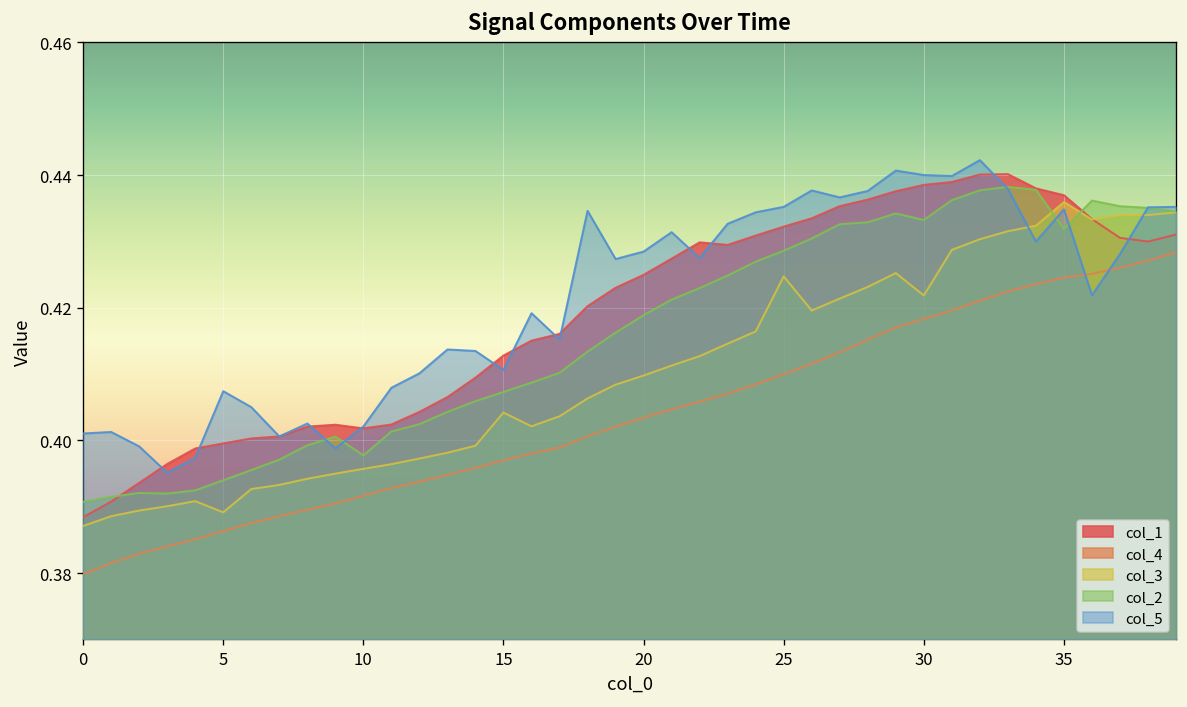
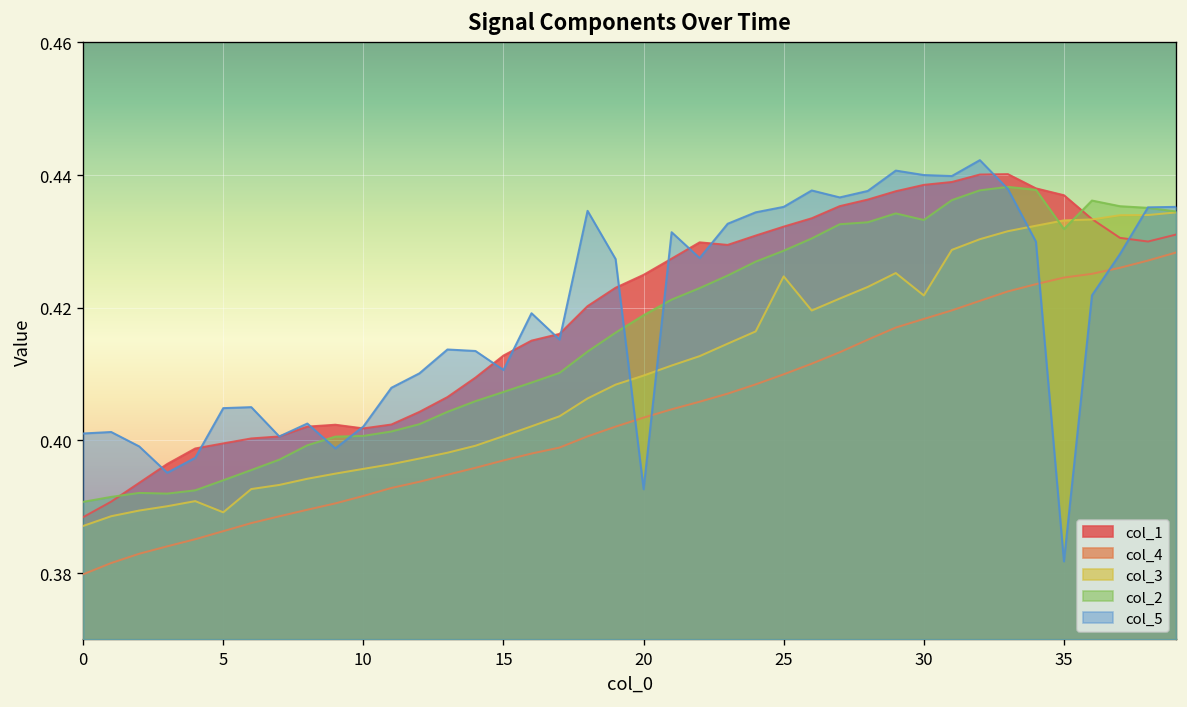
  {
    "col_3": {
      "0": 0.387,
      "5": 0.389,
      "10": 0.396,
-     "15": 0.404,
+     "15": 0.401,
      "20": 0.410,
      "25": 0.425,
      "30": 0.422,
-     "35": 0.436
+     "35": 0.433
    },
    "col_2": {
      "0": 0.391,
      "5": 0.394,
-     "10": 0.398,
+     "10": 0.401,
      "15": 0.407,
      "20": 0.419,
      "25": 0.429,
      "30": 0.433,
      "35": 0.432
    },
    "col_5": {
      "0": 0.401,
-     "5": 0.407,
+     "5": 0.405,
      "15": 0.411,
-     "20": 0.428,
+     "20": 0.393,
      "25": 0.435,
      "30": 0.440,
-     "35": 0.435
+     "35": 0.382
    }
  }
